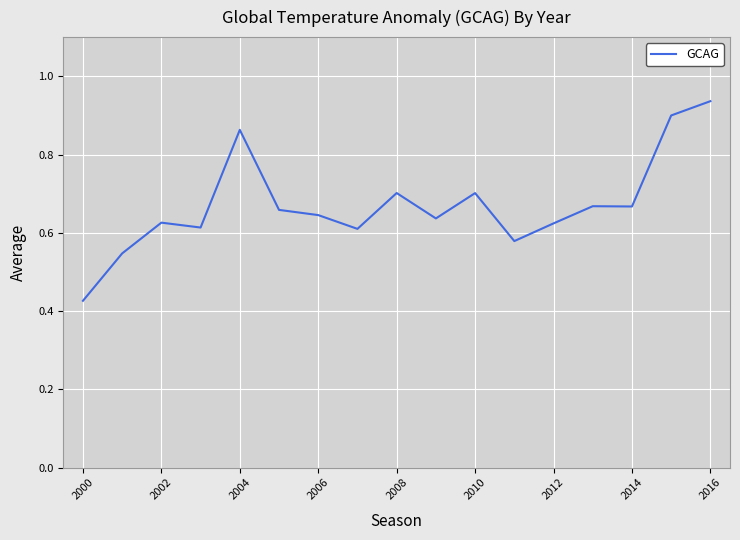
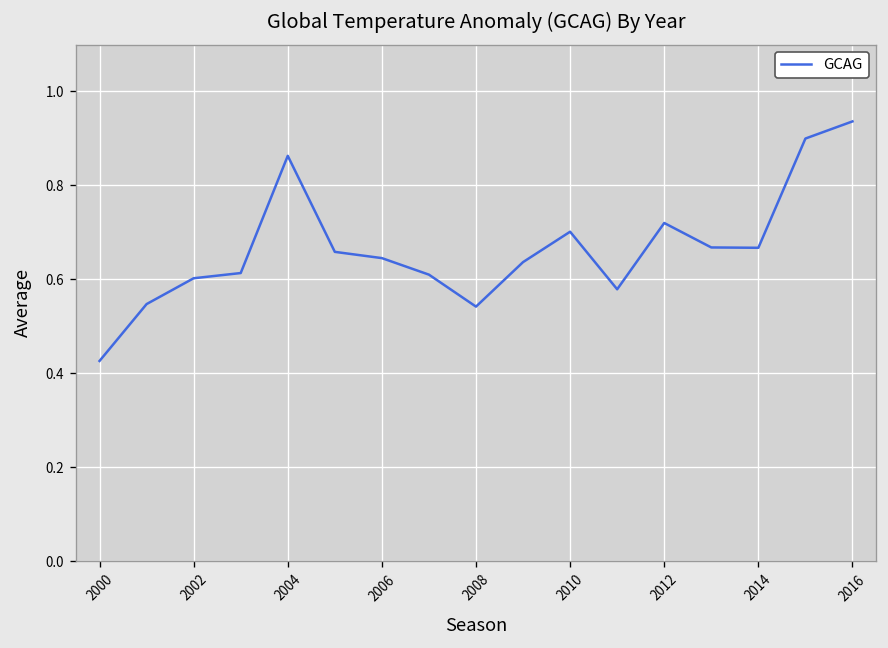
  {
    "2000": 0.43,
-   "2002": 0.63,
+   "2002": 0.60,
    "2004": 0.86,
    "2006": 0.65,
-   "2008": 0.70,
+   "2008": 0.54,
    "2010": 0.70,
-   "2012": 0.62,
+   "2012": 0.72,
    "2014": 0.67,
    "2016": 0.94
  }
